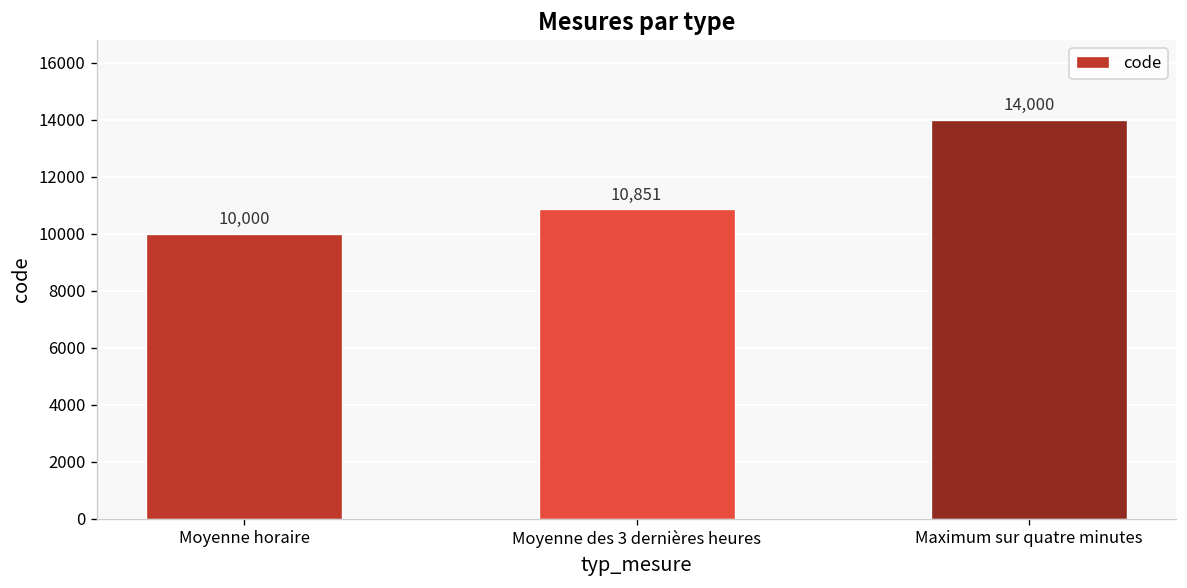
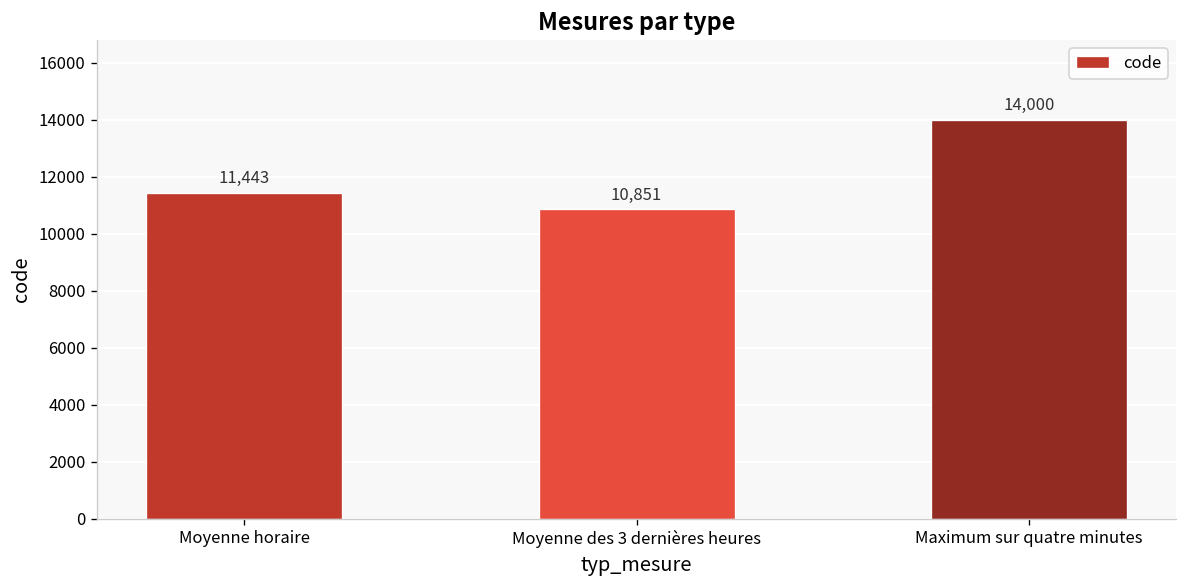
  {
-   "Moyenne horaire": "10,000",
+   "Moyenne horaire": "11,443",
    "Moyenne des 3 dernières heures": "10,851",
    "Maximum sur quatre minutes": "14,000"
  }
